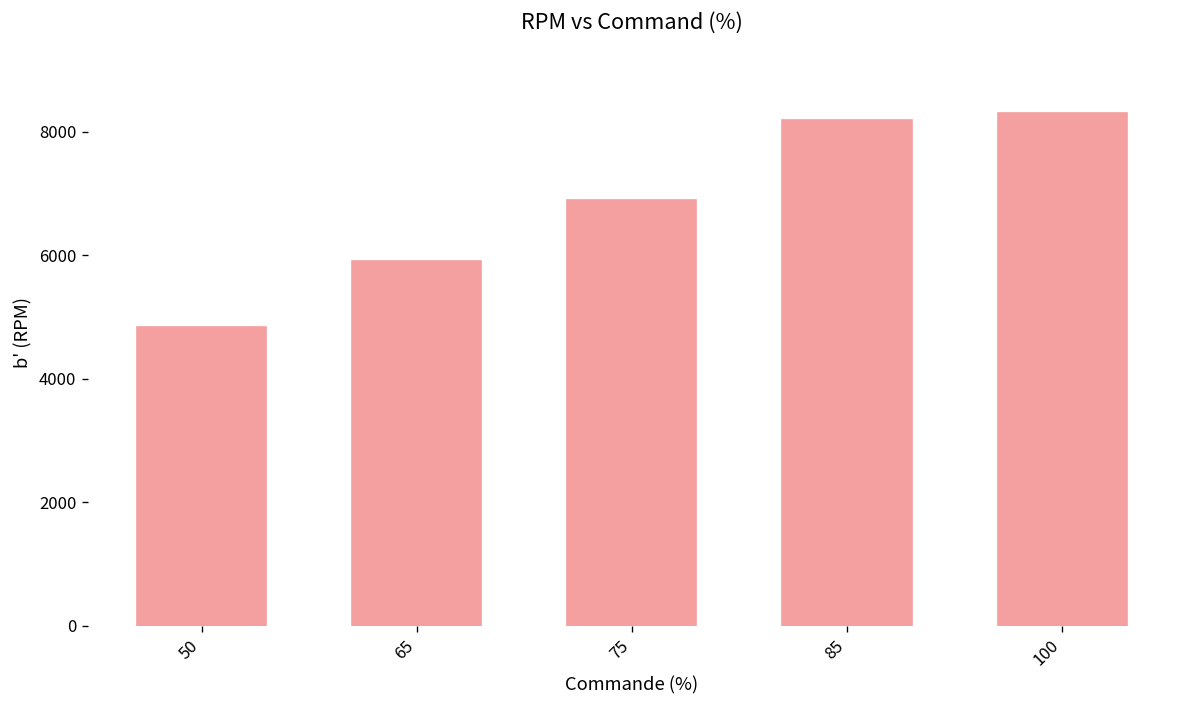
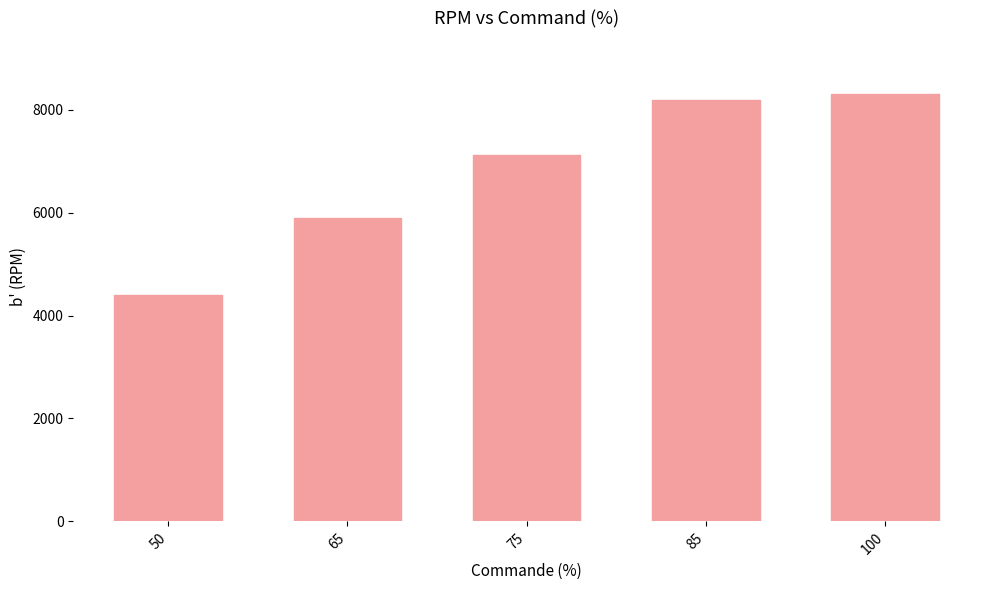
  {
-   "50": 4800,
+   "50": 4400,
    "65": 5900,
-   "75": 6900,
+   "75": 7100,
    "85": 8200,
    "100": 8300
  }
